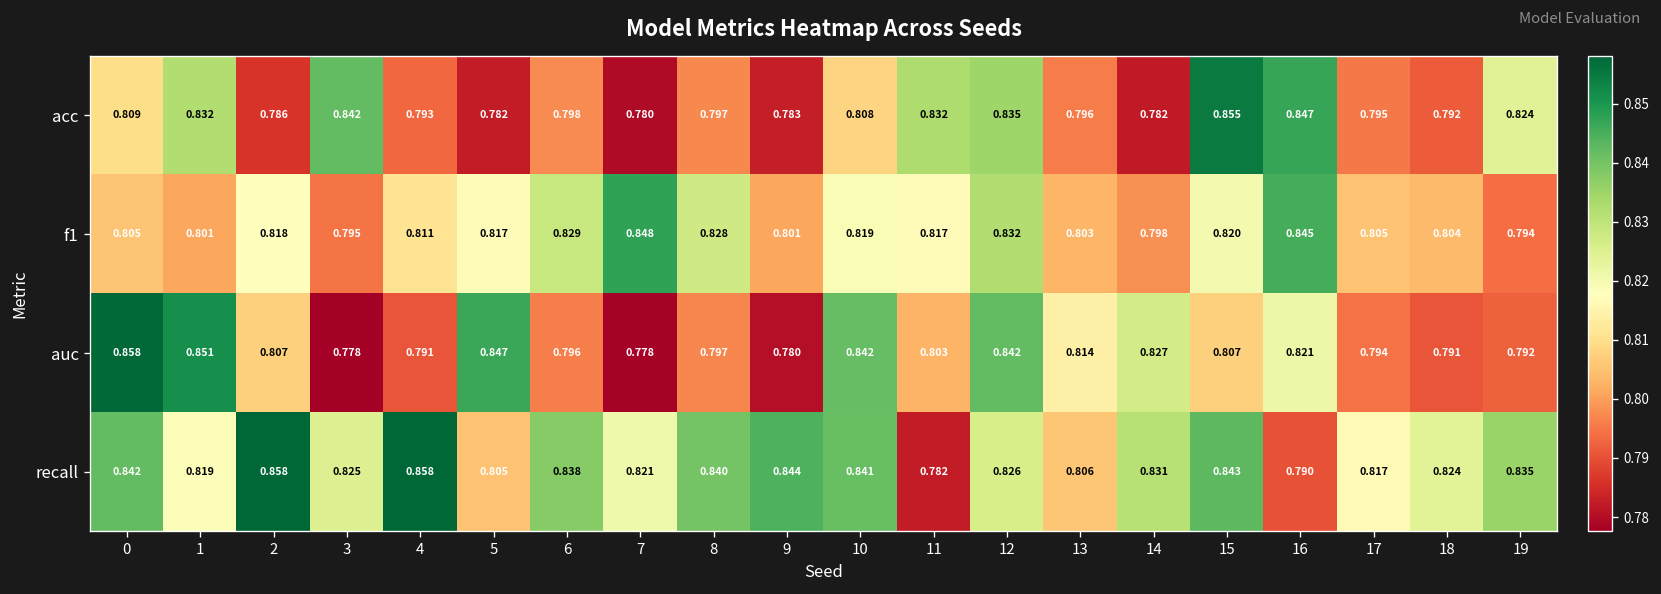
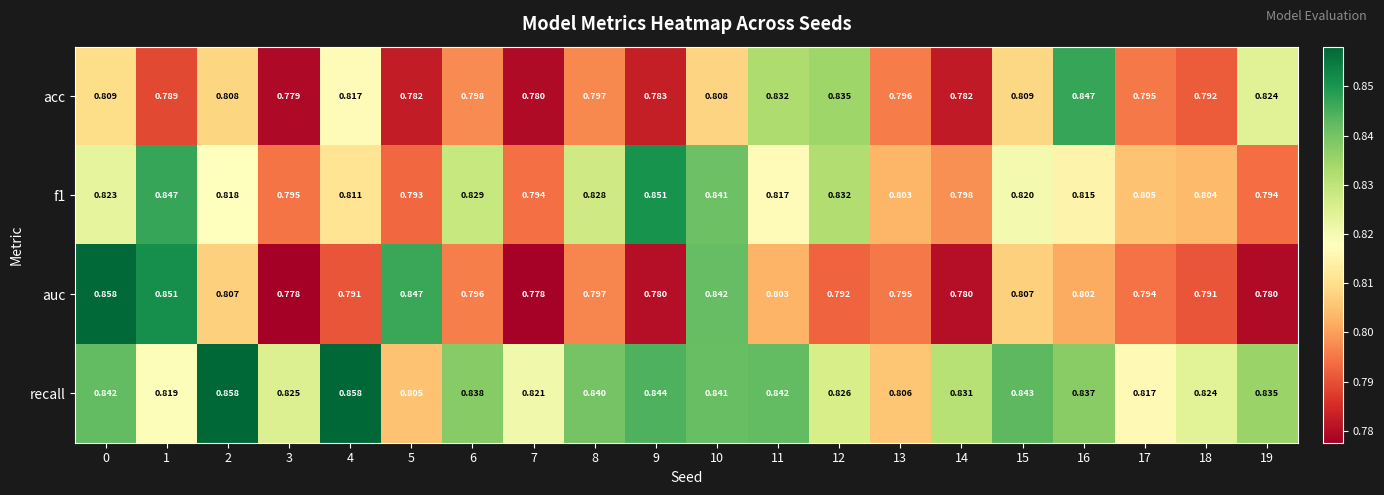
  {
    "acc": {
      "0": 0.809,
-     "1": 0.832,
-     "2": 0.786,
-     "3": 0.842,
-     "4": 0.793,
+     "1": 0.789,
+     "2": 0.808,
+     "3": 0.779,
+     "4": 0.817,
      "5": 0.782,
      "6": 0.798,
      "7": 0.780,
      "8": 0.797,
      "9": 0.783,
      "10": 0.808,
      "11": 0.832,
      "12": 0.835,
      "13": 0.796,
      "14": 0.782,
-     "15": 0.855,
+     "15": 0.809,
      "16": 0.847,
      "17": 0.795,
      "18": 0.792,
      "19": 0.824
    },
    "f1": {
-     "0": 0.805,
-     "1": 0.801,
+     "0": 0.823,
+     "1": 0.847,
      "2": 0.818,
      "3": 0.795,
      "4": 0.811,
-     "5": 0.817,
+     "5": 0.793,
      "6": 0.829,
-     "7": 0.848,
+     "7": 0.794,
      "8": 0.828,
-     "9": 0.801,
-     "10": 0.819,
+     "9": 0.851,
+     "10": 0.841,
      "11": 0.817,
      "12": 0.832,
      "13": 0.803,
      "14": 0.798,
      "15": 0.820,
-     "16": 0.845,
+     "16": 0.815,
      "17": 0.805,
      "18": 0.804,
      "19": 0.794
    },
    "auc": {
      "0": 0.858,
      "1": 0.851,
      "2": 0.807,
      "3": 0.778,
      "4": 0.791,
      "5": 0.847,
      "6": 0.796,
      "7": 0.778,
      "8": 0.797,
      "9": 0.780,
      "10": 0.842,
      "11": 0.803,
-     "12": 0.842,
-     "13": 0.814,
-     "14": 0.827,
+     "12": 0.792,
+     "13": 0.795,
+     "14": 0.780,
      "15": 0.807,
-     "16": 0.821,
+     "16": 0.802,
      "17": 0.794,
      "18": 0.791,
-     "19": 0.792
+     "19": 0.780
    },
    "recall": {
      "0": 0.842,
      "1": 0.819,
      "2": 0.858,
      "3": 0.825,
      "4": 0.858,
      "5": 0.805,
      "6": 0.838,
      "7": 0.821,
      "8": 0.840,
      "9": 0.844,
      "10": 0.841,
-     "11": 0.782,
+     "11": 0.842,
      "12": 0.826,
      "13": 0.806,
      "14": 0.831,
      "15": 0.843,
-     "16": 0.790,
+     "16": 0.837,
      "17": 0.817,
      "18": 0.824,
      "19": 0.835
    }
  }
